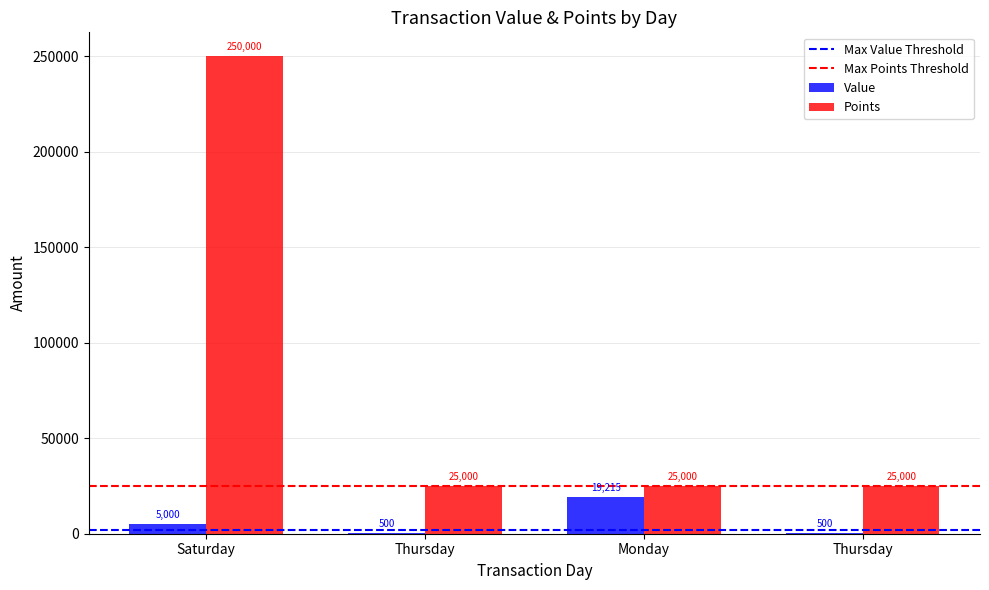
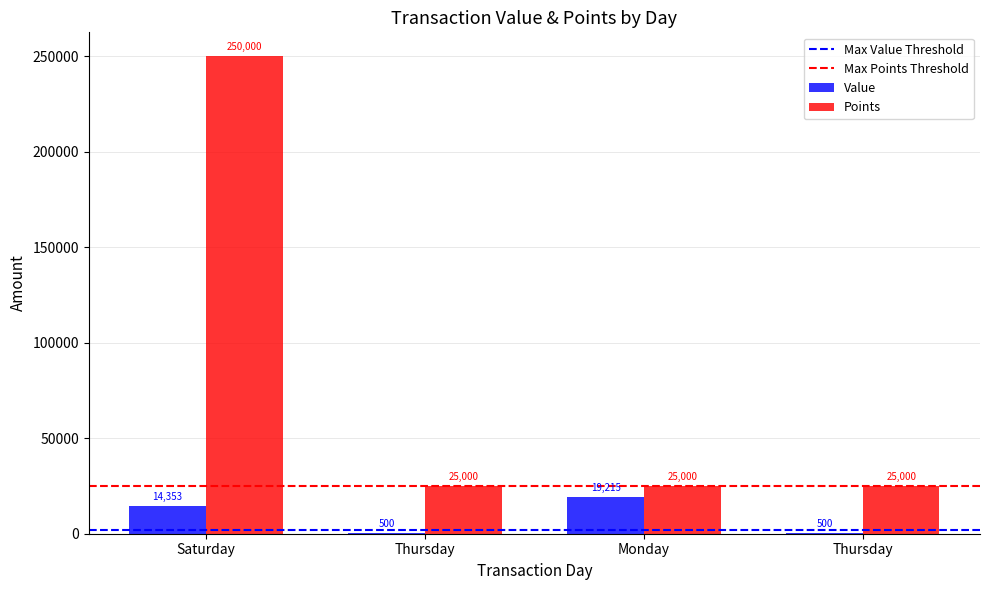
  {
    "Value": {
-     "Saturday": "5,000",
+     "Saturday": "14,353",
      "Monday": "19,215"
    },
    "Points": {
      "Saturday": "250,000",
      "Monday": "25,000"
    }
  }
